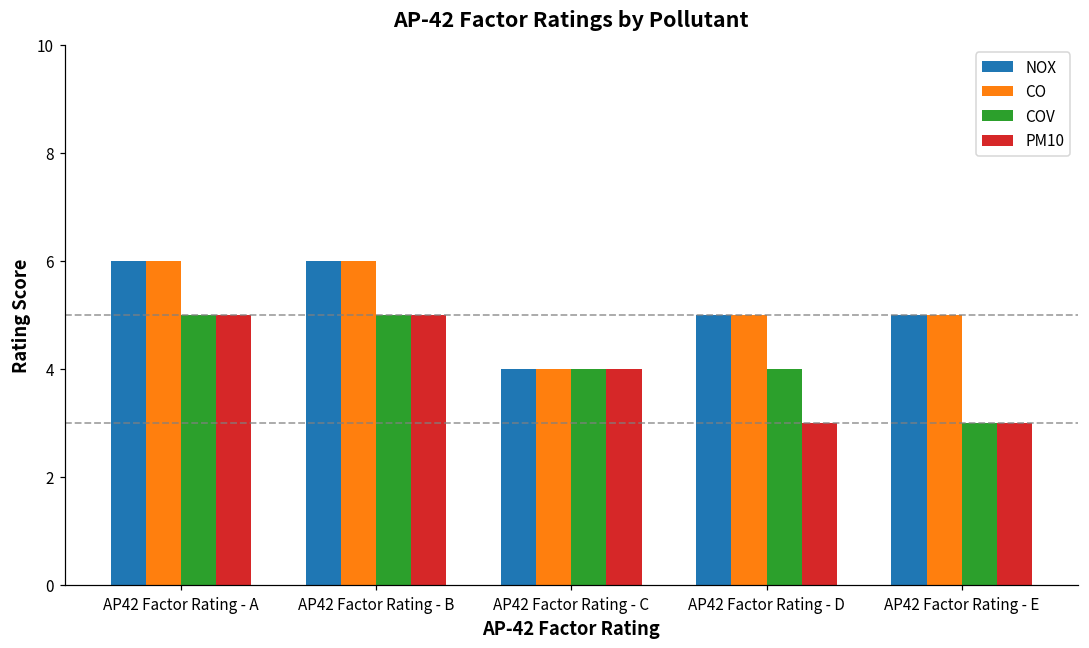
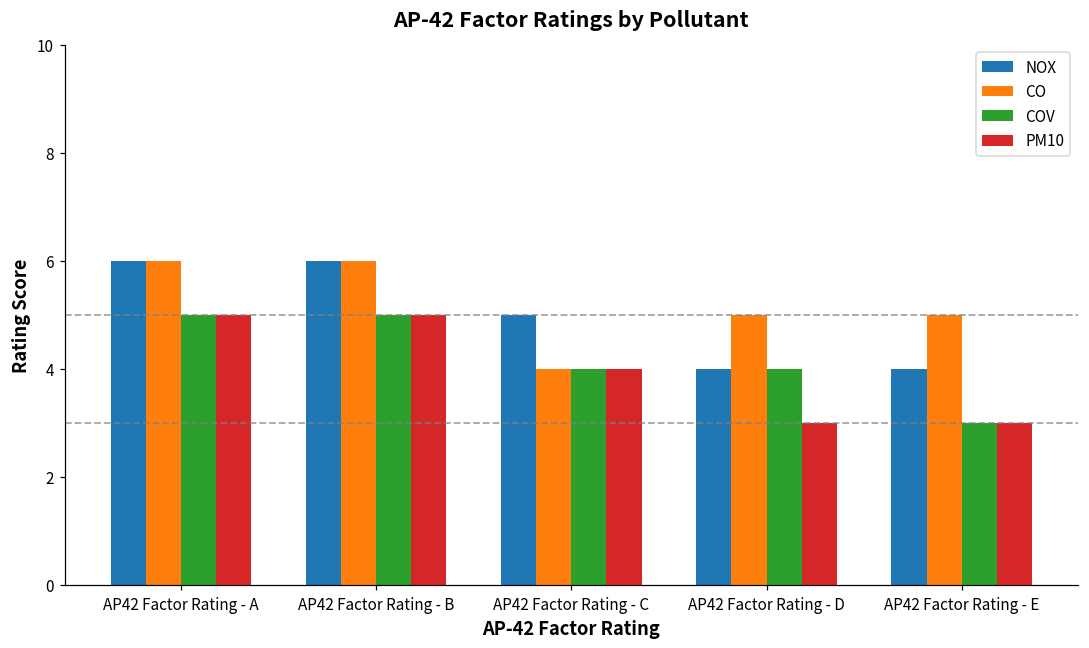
  {
    "NOX": {
      "AP42 Factor Rating - A": 6,
      "AP42 Factor Rating - B": 6,
-     "AP42 Factor Rating - C": 4,
-     "AP42 Factor Rating - D": 5,
-     "AP42 Factor Rating - E": 5
+     "AP42 Factor Rating - C": 5,
+     "AP42 Factor Rating - D": 4,
+     "AP42 Factor Rating - E": 4
    },
    "CO": {
      "AP42 Factor Rating - A": 6,
      "AP42 Factor Rating - B": 6,
      "AP42 Factor Rating - C": 4,
      "AP42 Factor Rating - D": 5,
      "AP42 Factor Rating - E": 5
    },
    "COV": {
      "AP42 Factor Rating - A": 5,
      "AP42 Factor Rating - B": 5,
      "AP42 Factor Rating - C": 4,
      "AP42 Factor Rating - D": 4,
      "AP42 Factor Rating - E": 3
    },
    "PM10": {
      "AP42 Factor Rating - A": 5,
      "AP42 Factor Rating - B": 5,
      "AP42 Factor Rating - C": 4,
      "AP42 Factor Rating - D": 3,
      "AP42 Factor Rating - E": 3
    }
  }
